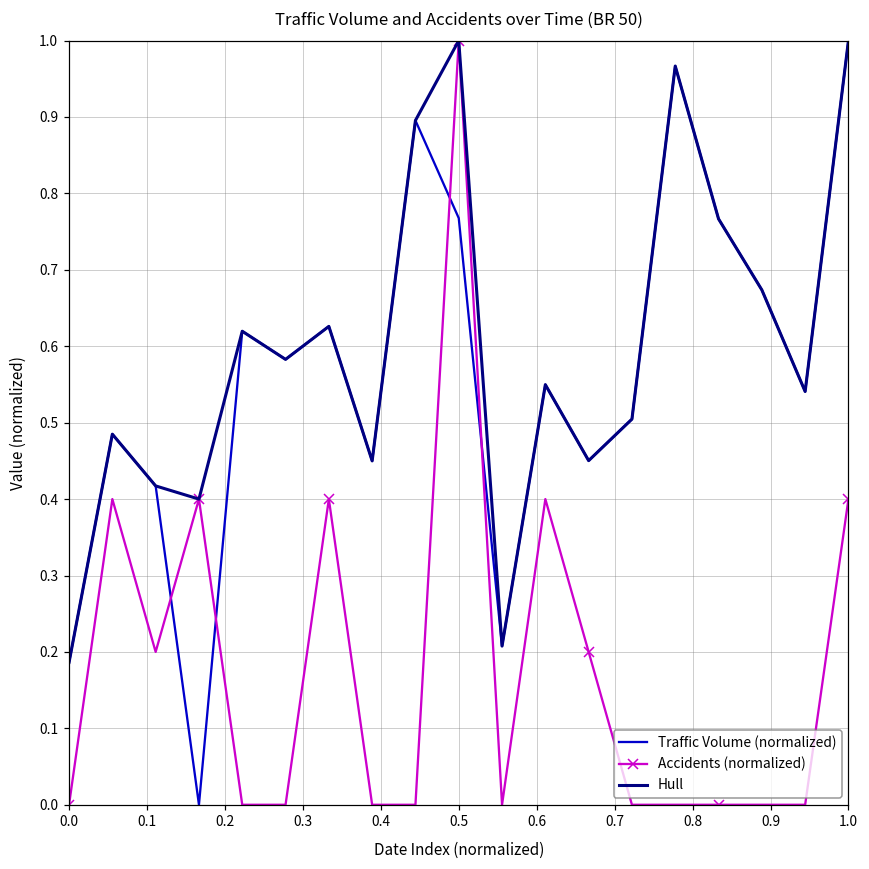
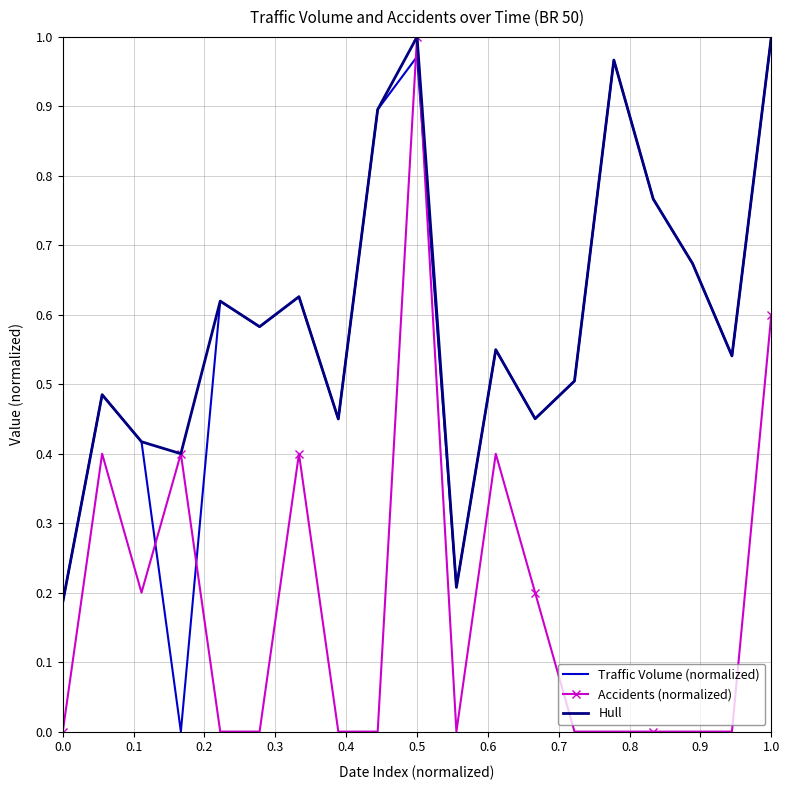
  {
    "Traffic Volume (normalized)": {
-     "0.5": 0.77
+     "0.5": 0.97
    },
    "Accidents (normalized)": {
      "0.0": 0.00,
-     "1.0": 0.40
+     "1.0": 0.60
    }
  }
